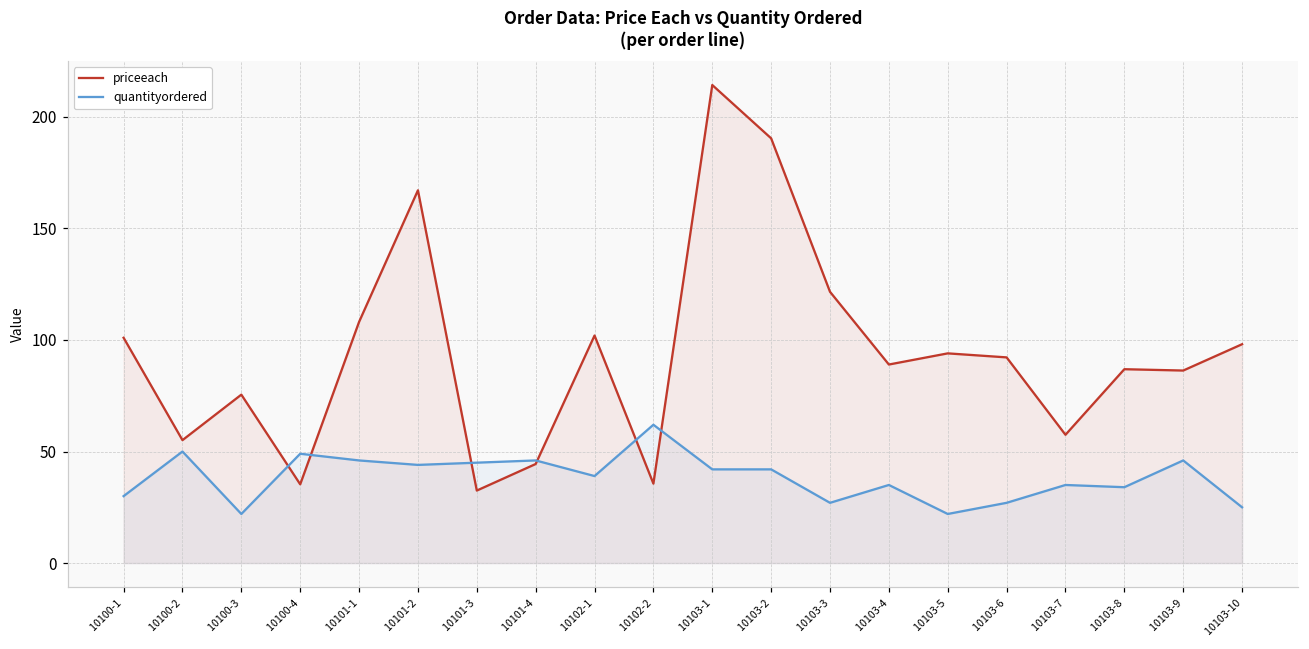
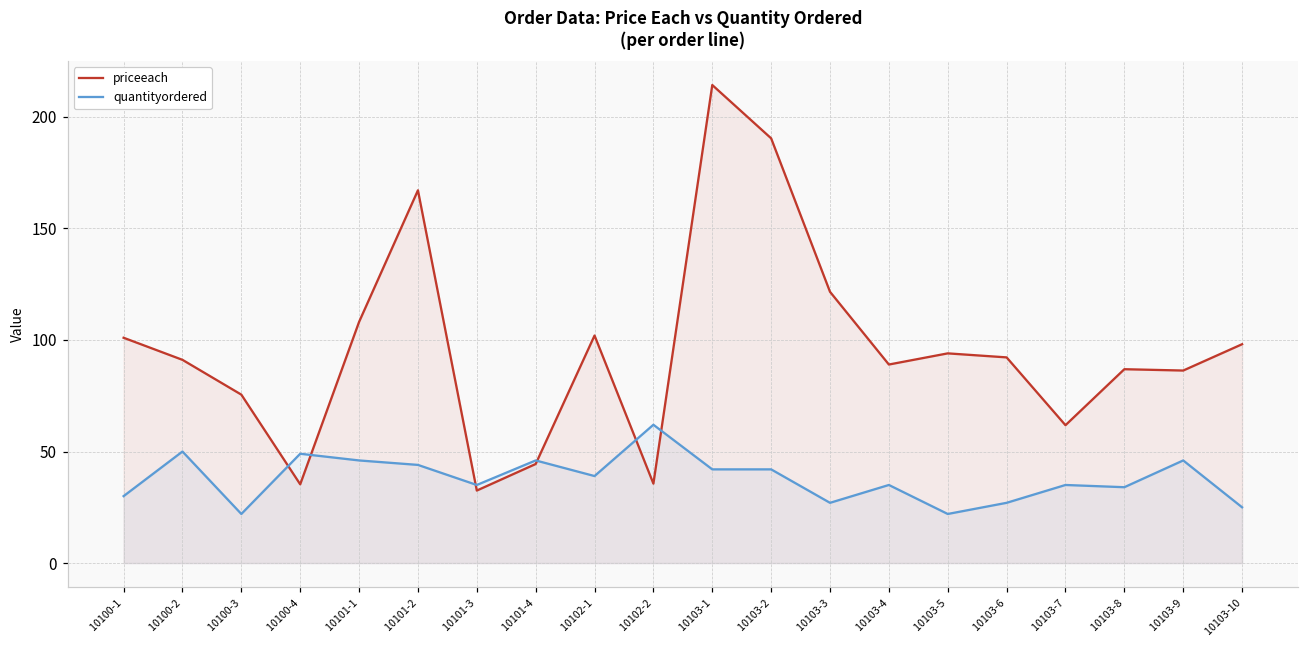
  {
    "priceeach": {
      "10100-1": 101,
-     "10100-2": 55,
+     "10100-2": 91,
      "10100-3": 76,
      "10100-4": 35,
      "10101-1": 108,
      "10101-2": 167,
      "10101-3": 33,
      "10101-4": 44,
      "10102-1": 102,
      "10102-2": 36,
      "10103-1": 214,
      "10103-2": 190,
      "10103-3": 122,
      "10103-4": 89,
      "10103-5": 94,
      "10103-6": 92,
-     "10103-7": 58,
+     "10103-7": 62,
      "10103-8": 87,
      "10103-9": 86,
      "10103-10": 98
    },
    "quantityordered": {
      "10100-1": 30,
      "10100-2": 50,
      "10100-3": 22,
      "10100-4": 49,
      "10101-1": 46,
      "10101-2": 44,
-     "10101-3": 45,
+     "10101-3": 35,
      "10101-4": 46,
      "10102-1": 39,
      "10102-2": 62,
      "10103-1": 42,
      "10103-2": 42,
      "10103-3": 27,
      "10103-4": 35,
      "10103-5": 22,
      "10103-6": 27,
      "10103-7": 35,
      "10103-8": 34,
      "10103-9": 46,
      "10103-10": 25
    }
  }
